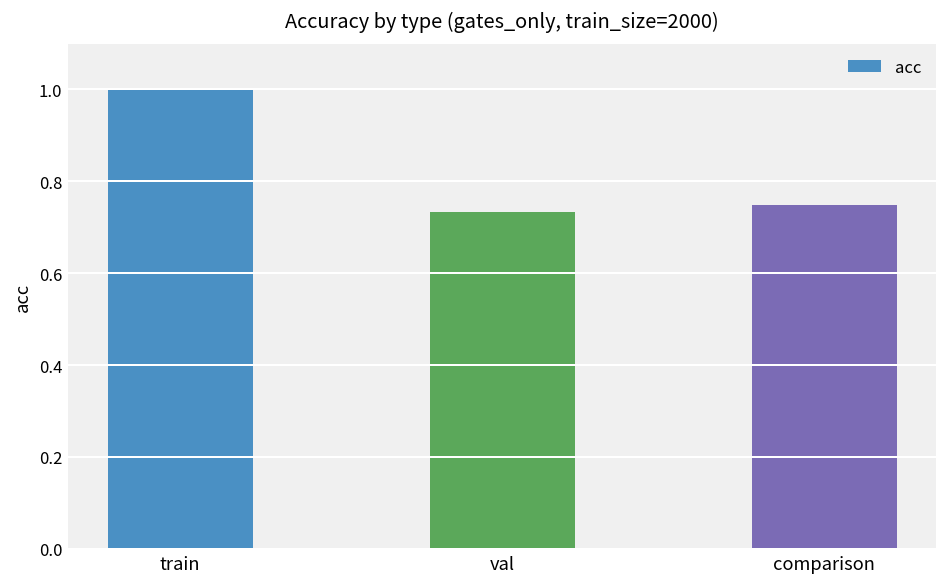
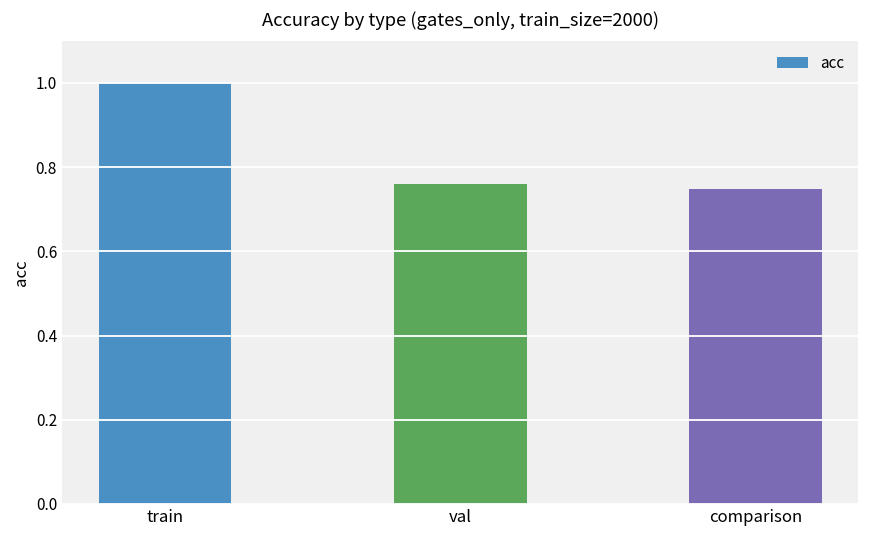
  {
    "train": 1.00,
-   "val": 0.73,
+   "val": 0.76,
    "comparison": 0.75
  }
